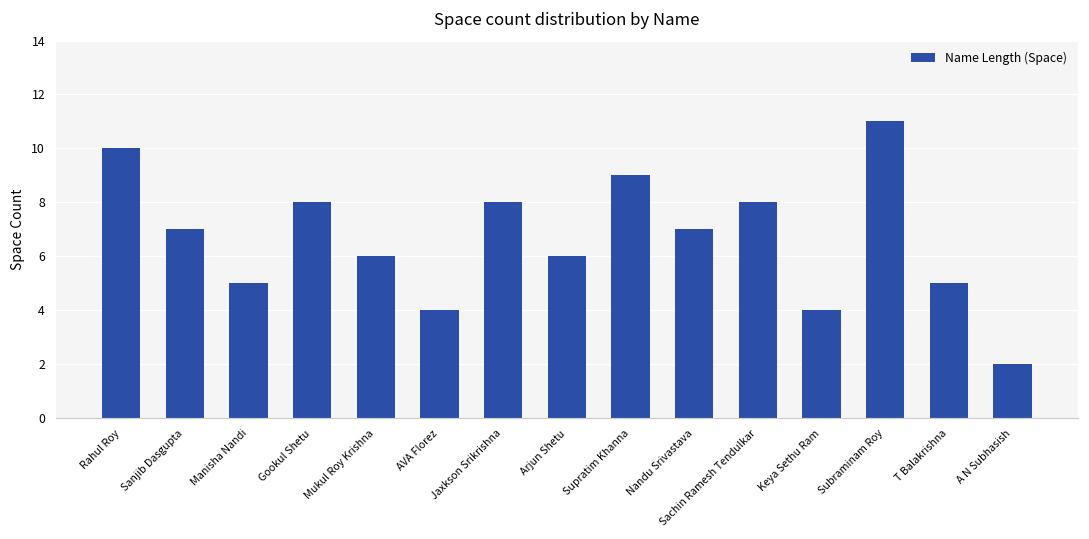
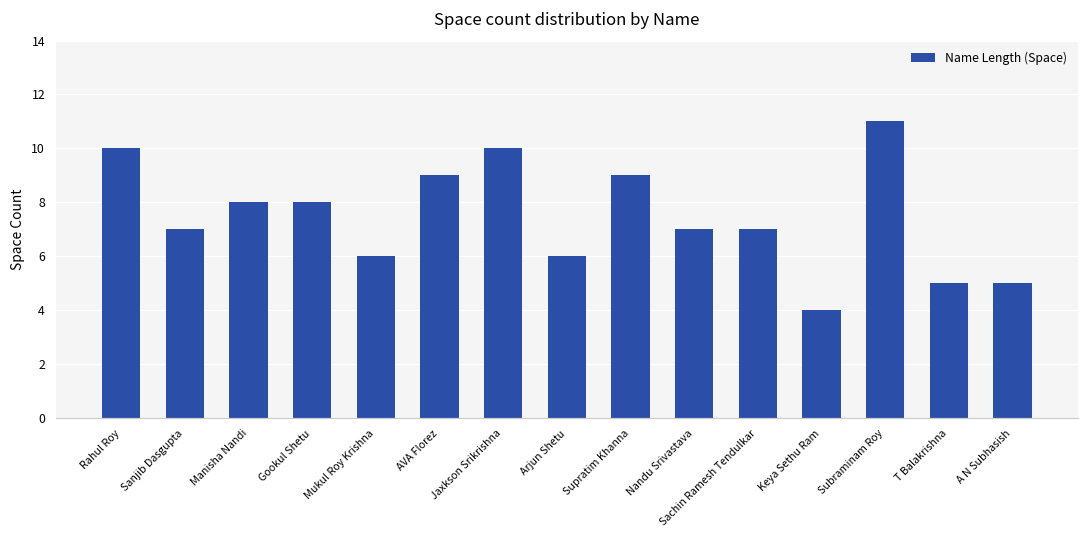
  {
    "Rahul Roy": 10,
    "Sanjib Dasgupta": 7,
-   "Manisha Nandi": 5,
+   "Manisha Nandi": 8,
    "Gookul Shetu": 8,
    "Mukul Roy Krishna": 6,
-   "AVA Florez": 4,
-   "Jaxkson Srikrishna": 8,
+   "AVA Florez": 9,
+   "Jaxkson Srikrishna": 10,
    "Arjun Shetu": 6,
    "Supratim Khanna": 9,
    "Nandu Srivastava": 7,
-   "Sachin Ramesh Tendulkar": 8,
+   "Sachin Ramesh Tendulkar": 7,
    "Keya Sethu Ram": 4,
    "Subraminam Roy": 11,
    "T Balakrishna": 5,
-   "A N Subhasish": 2
+   "A N Subhasish": 5
  }
